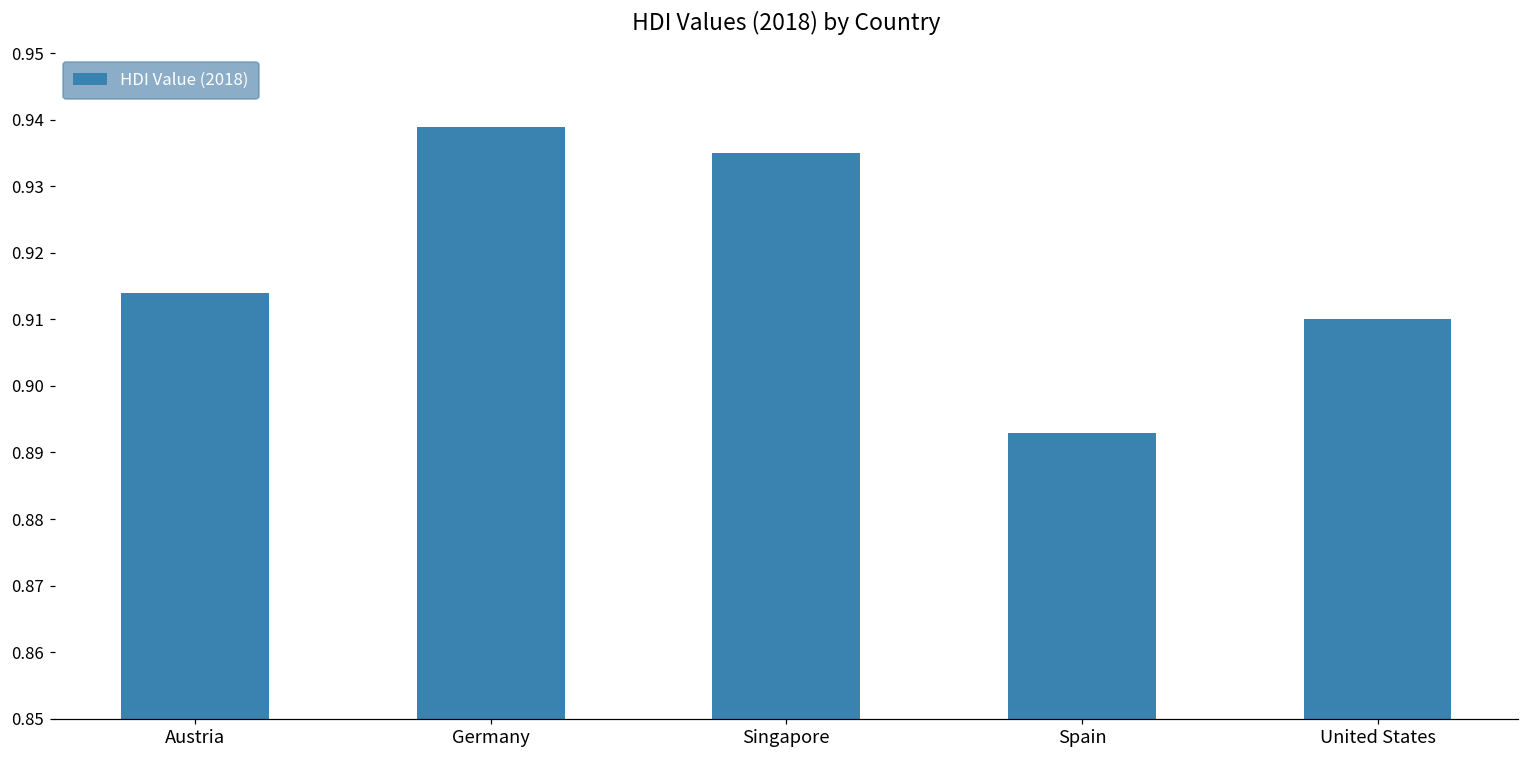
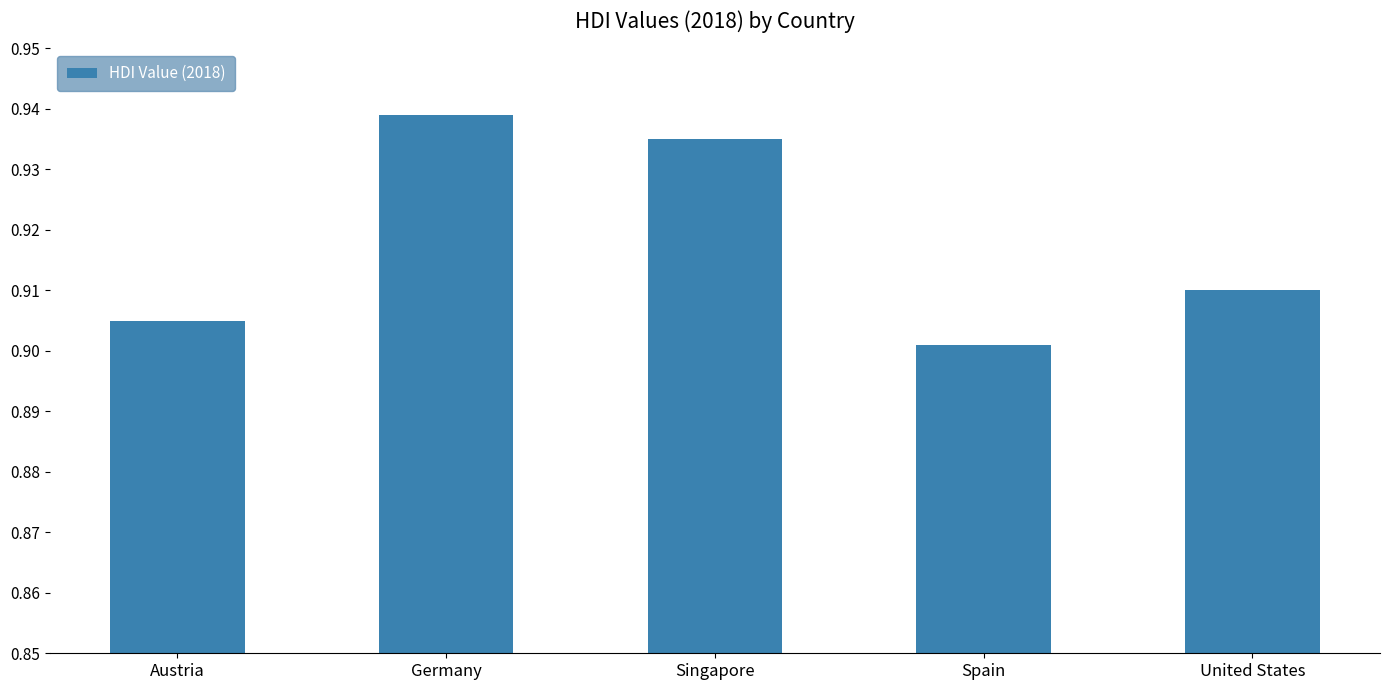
  {
-   "Austria": 0.914,
+   "Austria": 0.905,
    "Germany": 0.939,
    "Singapore": 0.935,
-   "Spain": 0.893,
+   "Spain": 0.901,
    "United States": 0.910
  }
